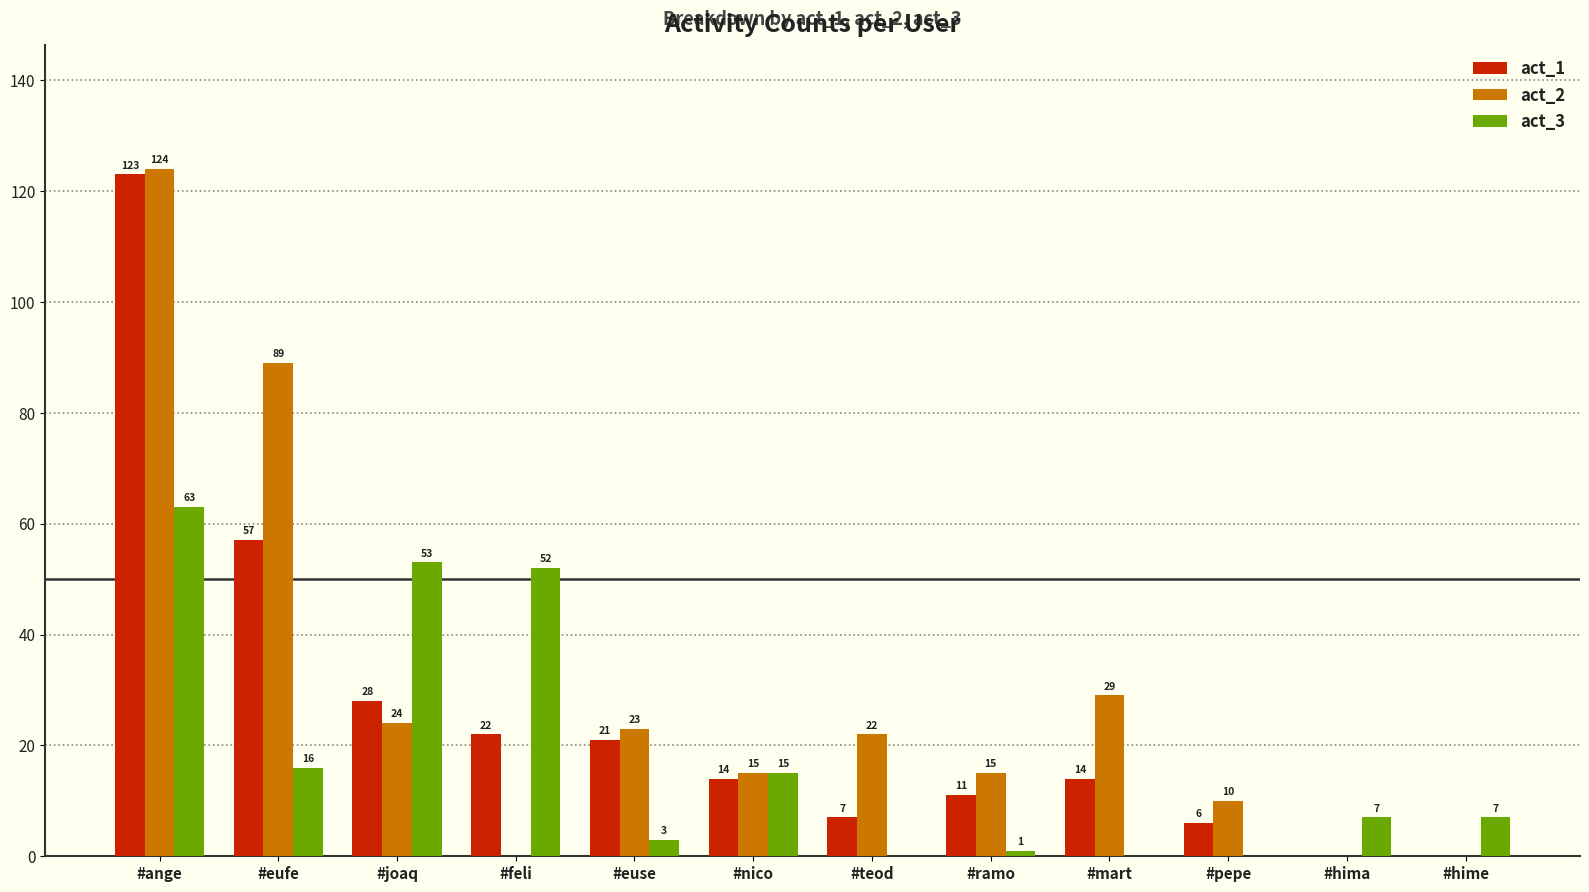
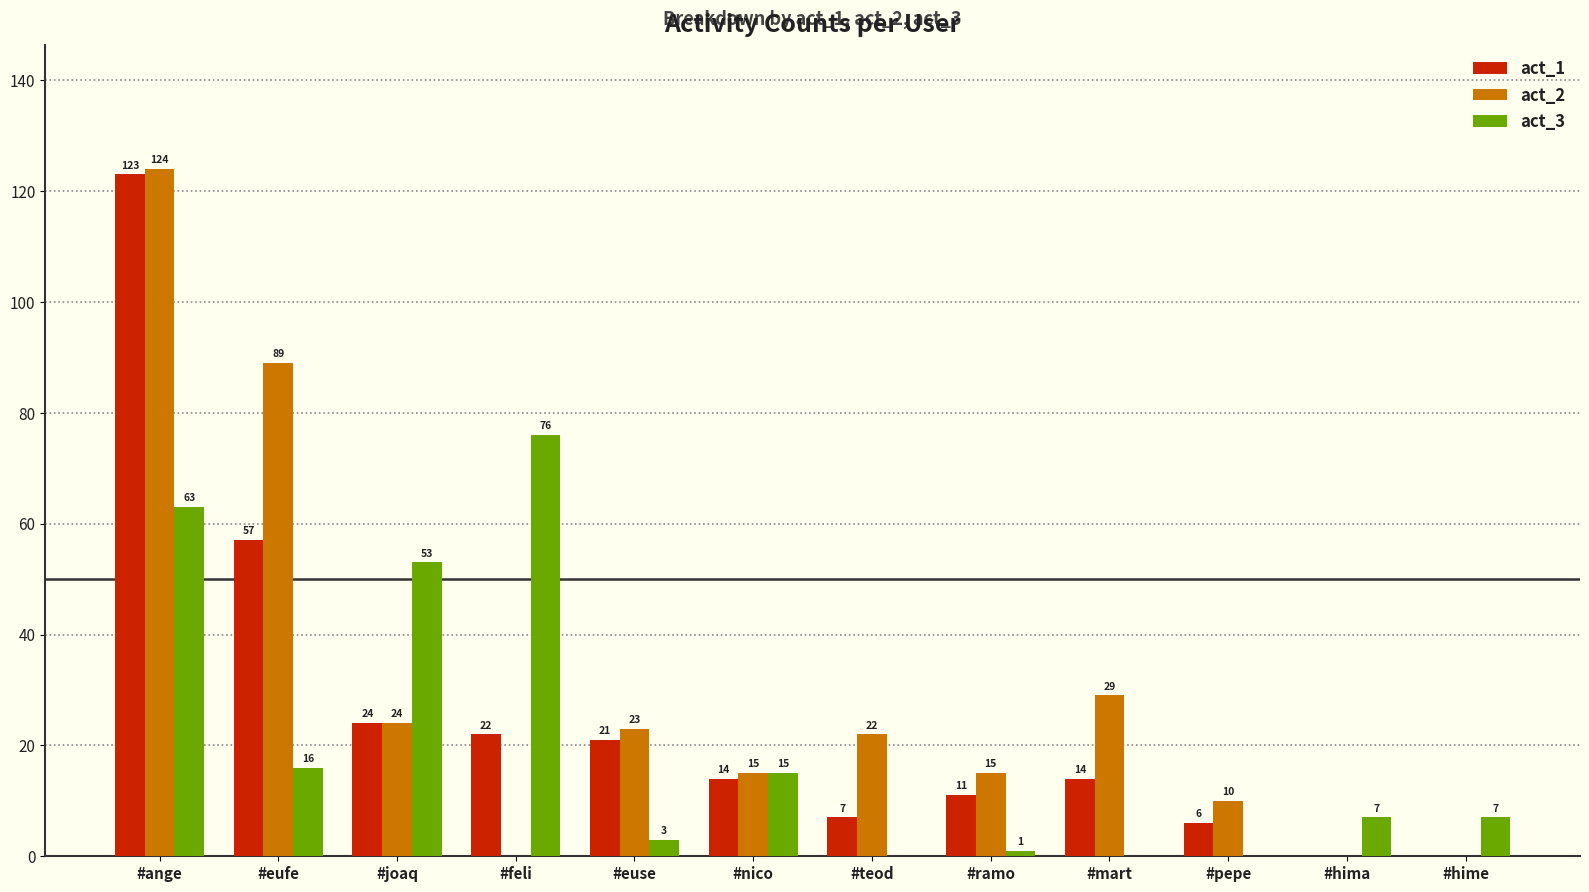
  {
    "act_1": {
      "#ange": 123,
      "#eufe": 57,
-     "#joaq": 28,
+     "#joaq": 24,
      "#feli": 22,
      "#euse": 21,
      "#nico": 14,
      "#teod": 7,
      "#ramo": 11,
      "#mart": 14,
      "#pepe": 6
    },
    "act_2": {
      "#ange": 124,
      "#eufe": 89,
      "#joaq": 24,
      "#euse": 23,
      "#nico": 15,
      "#teod": 22,
      "#ramo": 15,
      "#mart": 29,
      "#pepe": 10
    },
    "act_3": {
      "#ange": 63,
      "#eufe": 16,
      "#joaq": 53,
-     "#feli": 52,
+     "#feli": 76,
      "#euse": 3,
      "#nico": 15,
      "#ramo": 1,
      "#hima": 7,
      "#hime": 7
    }
  }
